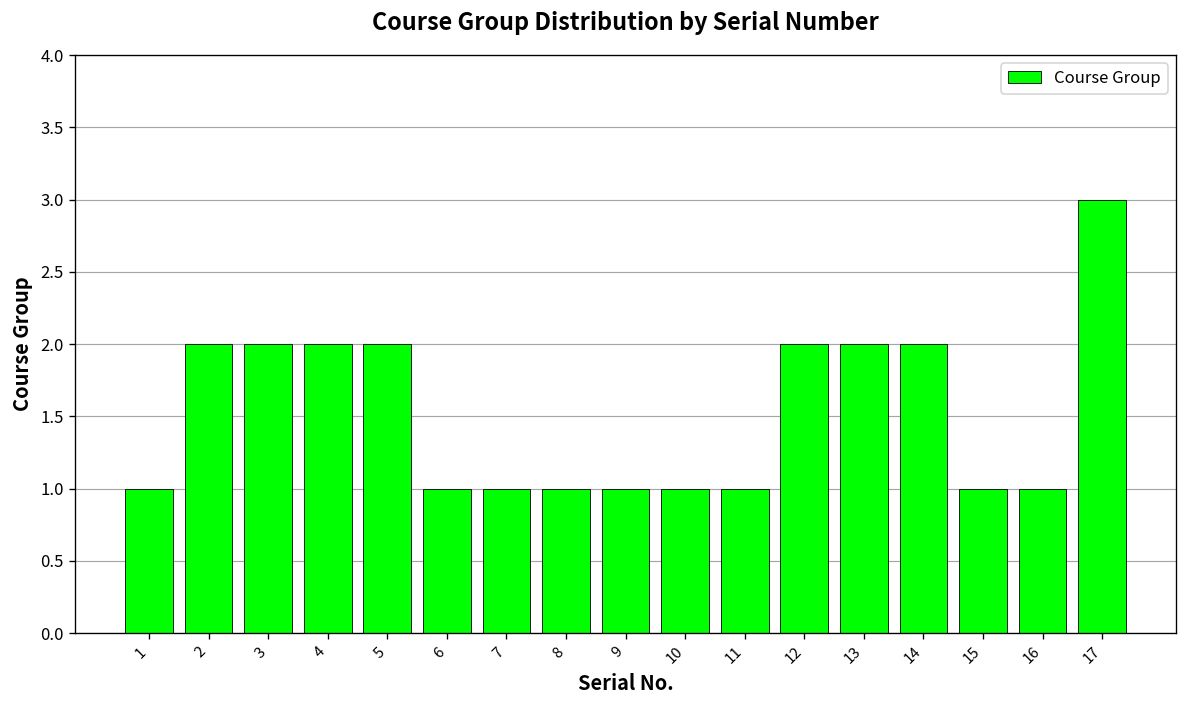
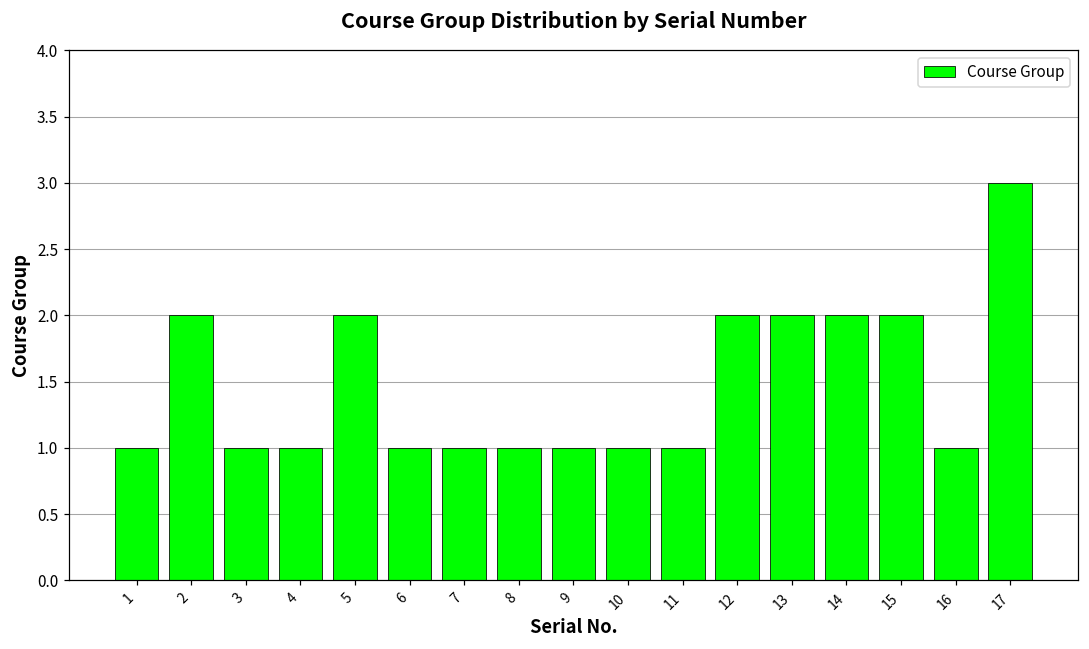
  {
    "1": 1,
    "2": 2,
-   "3": 2,
-   "4": 2,
+   "3": 1,
+   "4": 1,
    "5": 2,
    "6": 1,
    "7": 1,
    "8": 1,
    "9": 1,
    "10": 1,
    "11": 1,
    "12": 2,
    "13": 2,
    "14": 2,
-   "15": 1,
+   "15": 2,
    "16": 1,
    "17": 3
  }
